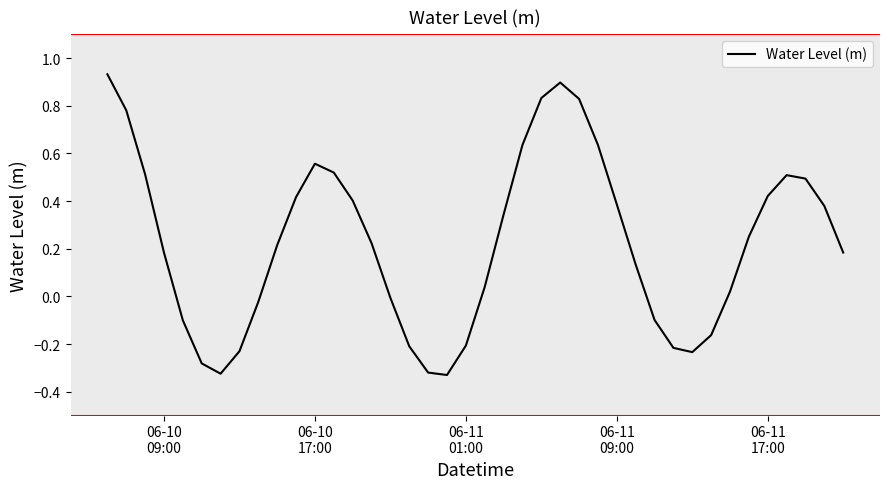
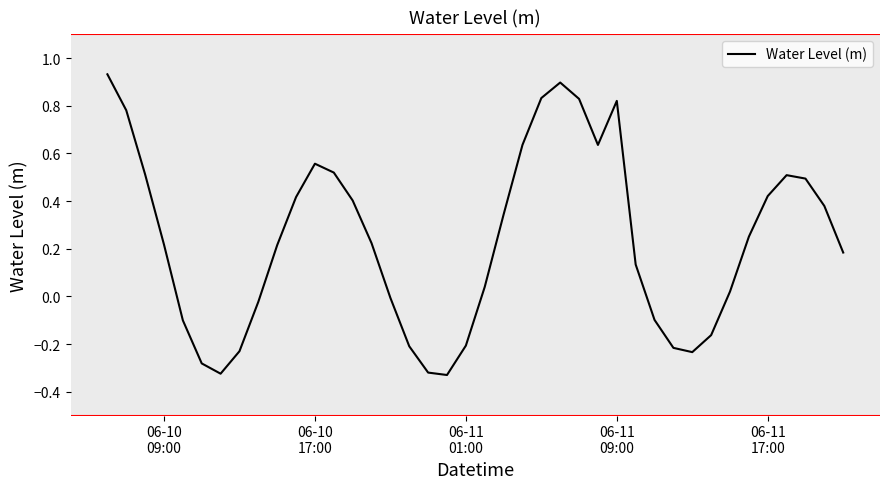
  {
-   "06-10 09:00": 0.18,
+   "06-10 09:00": 0.22,
    "06-10 17:00": 0.56,
    "06-11 01:00": -0.21,
-   "06-11 09:00": 0.39,
+   "06-11 09:00": 0.82,
    "06-11 17:00": 0.42
  }
